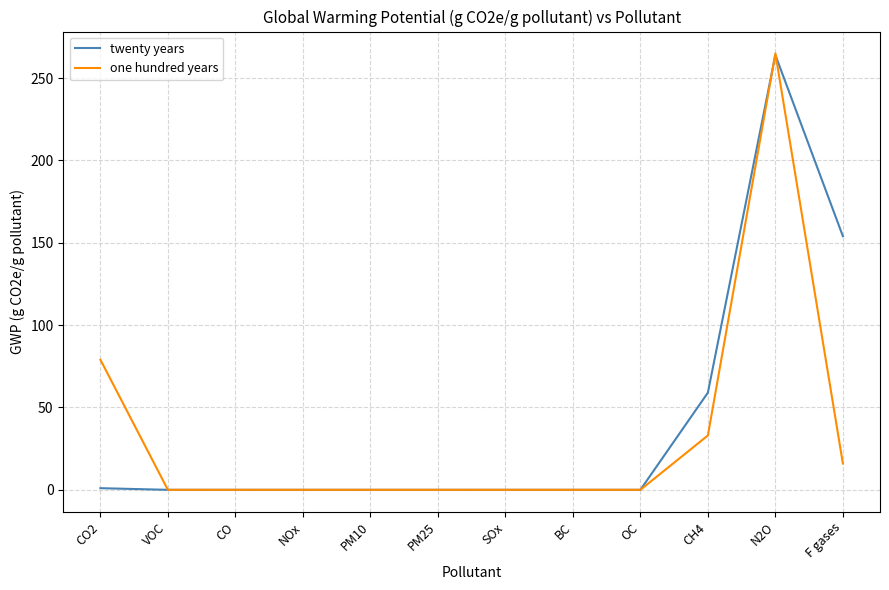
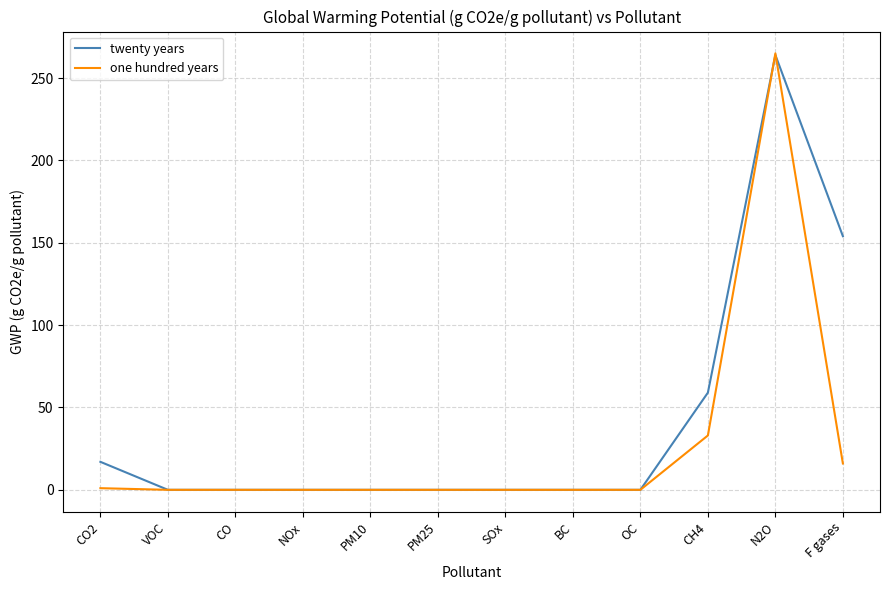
  {
    "twenty years": {
-     "CO2": 1,
+     "CO2": 17,
      "CH4": 59,
      "F gases": 154
    },
    "one hundred years": {
-     "CO2": 79,
+     "CO2": 1,
      "CH4": 33,
      "F gases": 16
    }
  }
